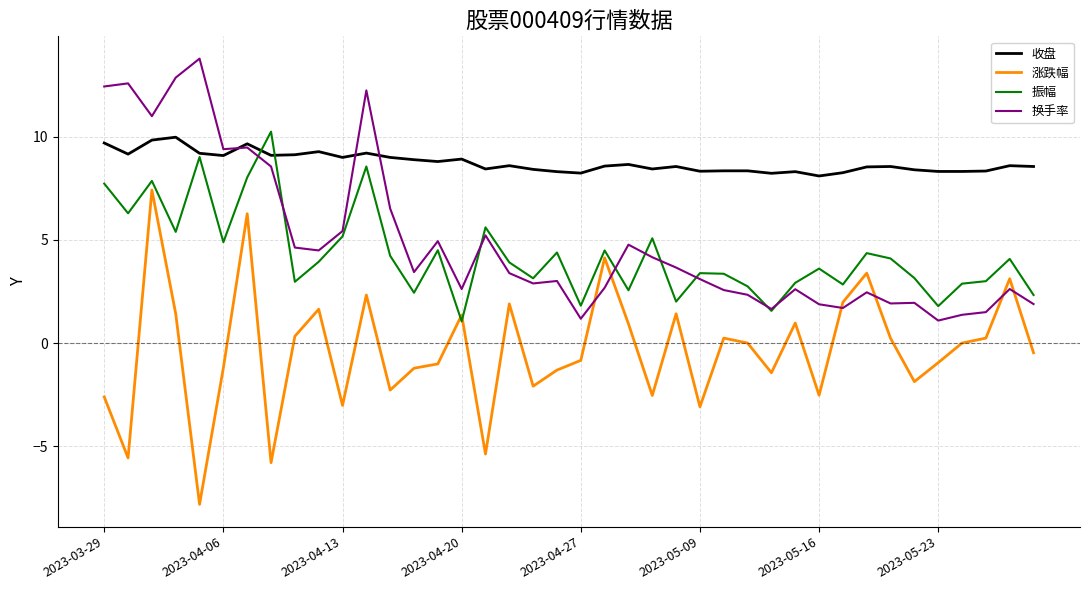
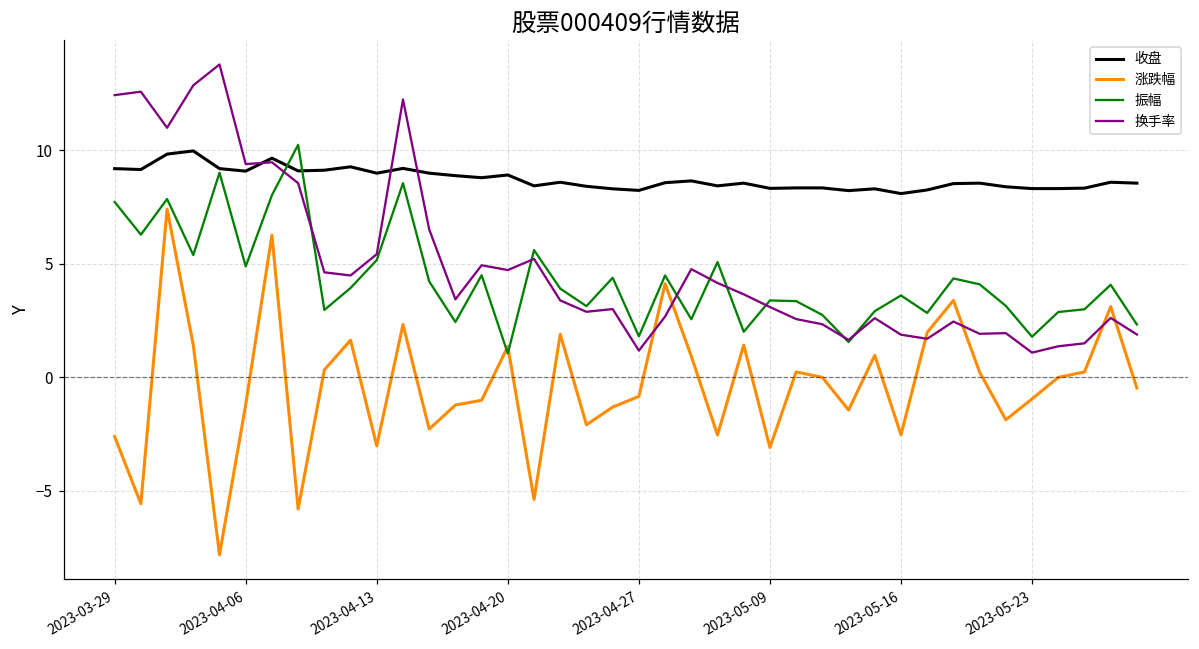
  {
    "收盘": {
-     "2023-03-29": 9.7,
+     "2023-03-29": 9.2,
      "2023-04-06": 9.1,
      "2023-04-13": 9.0,
      "2023-04-20": 8.9,
      "2023-04-27": 8.2,
      "2023-05-09": 8.3,
      "2023-05-16": 8.1,
      "2023-05-23": 8.3
    },
    "涨跌幅": {
      "2023-03-29": -2.6,
      "2023-04-06": -1.2,
      "2023-04-13": -3.0,
      "2023-04-20": 1.4,
      "2023-04-27": -0.8,
      "2023-05-09": -3.1,
      "2023-05-16": -2.5,
      "2023-05-23": -1.0
    },
    "振幅": {
      "2023-03-29": 7.7,
      "2023-04-06": 4.9,
      "2023-04-13": 5.2,
      "2023-04-20": 1.1,
      "2023-04-27": 1.8,
      "2023-05-09": 3.4,
      "2023-05-16": 3.6,
      "2023-05-23": 1.8
    },
    "换手率": {
      "2023-03-29": 12.4,
      "2023-04-06": 9.4,
      "2023-04-13": 5.4,
-     "2023-04-20": 2.6,
+     "2023-04-20": 4.7,
      "2023-04-27": 1.2,
      "2023-05-09": 3.1,
      "2023-05-16": 1.9,
      "2023-05-23": 1.1
    }
  }
